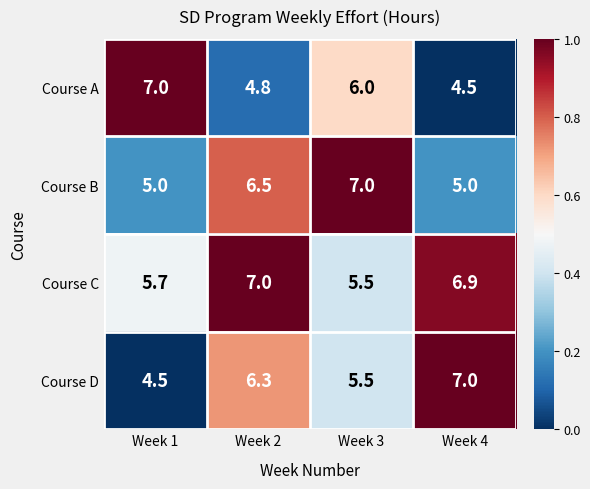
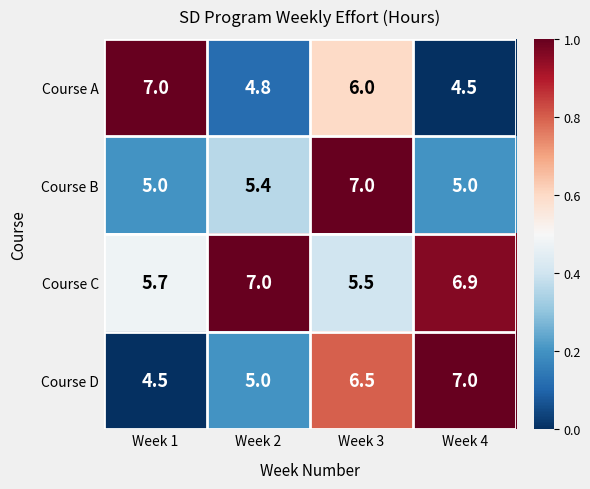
  {
    "Course A": {
      "Week 1": 7.0,
      "Week 2": 4.8,
      "Week 3": 6.0,
      "Week 4": 4.5
    },
    "Course B": {
      "Week 1": 5.0,
-     "Week 2": 6.5,
+     "Week 2": 5.4,
      "Week 3": 7.0,
      "Week 4": 5.0
    },
    "Course C": {
      "Week 1": 5.7,
      "Week 2": 7.0,
      "Week 3": 5.5,
      "Week 4": 6.9
    },
    "Course D": {
      "Week 1": 4.5,
-     "Week 2": 6.3,
-     "Week 3": 5.5,
+     "Week 2": 5.0,
+     "Week 3": 6.5,
      "Week 4": 7.0
    }
  }
